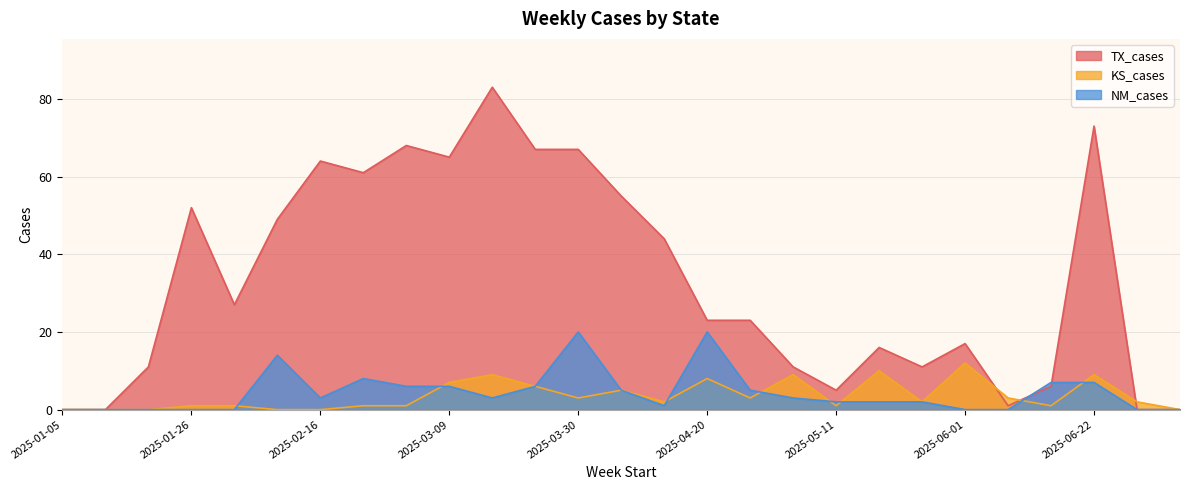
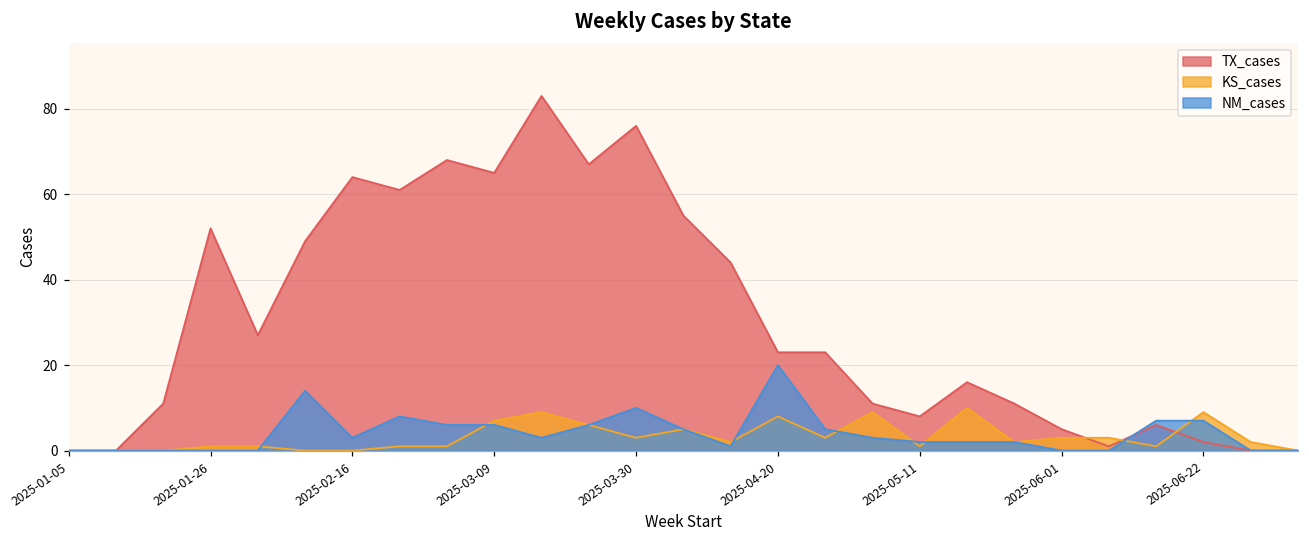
  {
    "TX_cases": {
      "2025-01-26": 52,
      "2025-02-16": 64,
      "2025-03-09": 65,
-     "2025-03-30": 67,
+     "2025-03-30": 76,
      "2025-04-20": 23,
-     "2025-05-11": 5,
-     "2025-06-01": 17,
-     "2025-06-22": 73
+     "2025-05-11": 8,
+     "2025-06-01": 5,
+     "2025-06-22": 2
    },
    "KS_cases": {
      "2025-01-26": 1,
      "2025-02-16": 0,
      "2025-03-09": 7,
      "2025-03-30": 3,
      "2025-04-20": 8,
      "2025-05-11": 1,
-     "2025-06-01": 12,
+     "2025-06-01": 3,
      "2025-06-22": 9
    },
    "NM_cases": {
      "2025-01-26": 0,
      "2025-02-16": 3,
      "2025-03-09": 6,
-     "2025-03-30": 20,
+     "2025-03-30": 10,
      "2025-04-20": 20,
      "2025-05-11": 2,
      "2025-06-01": 0,
      "2025-06-22": 7
    }
  }
